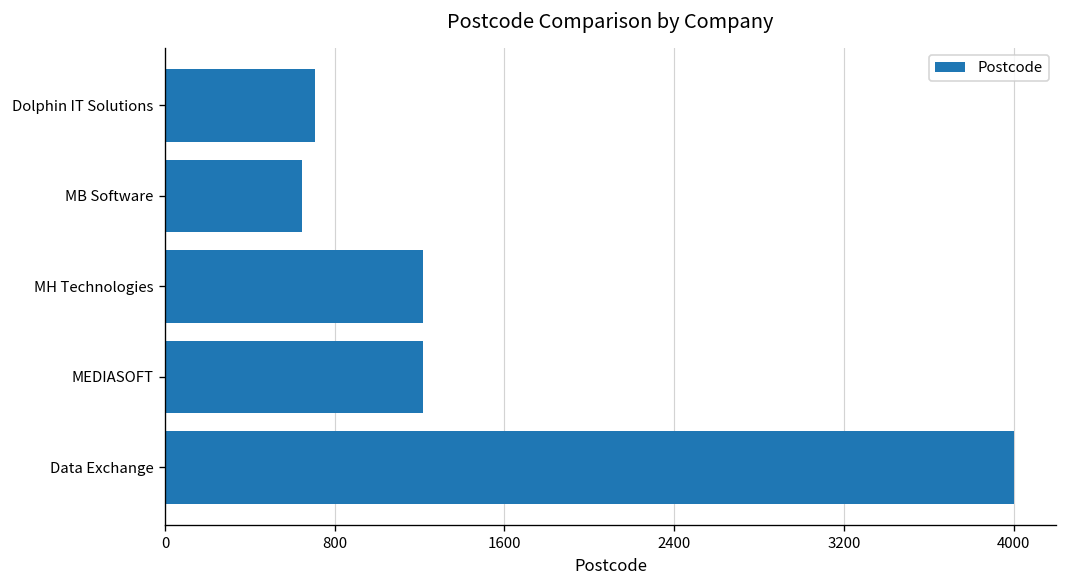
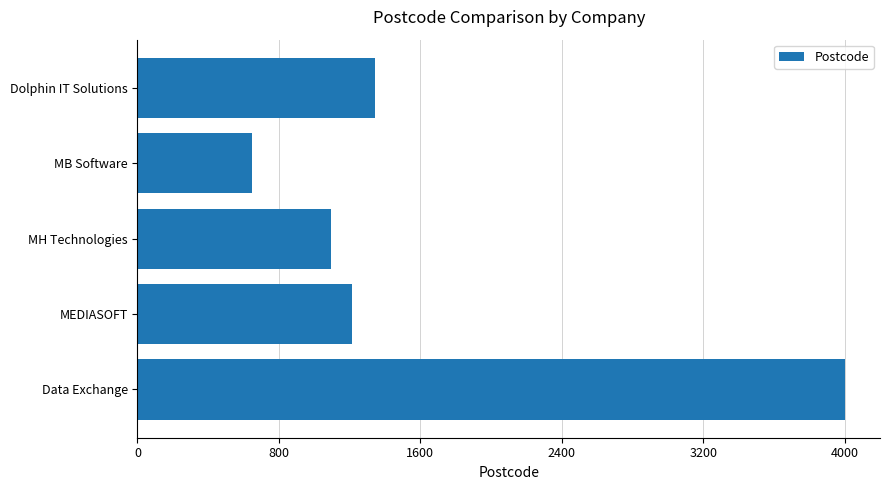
  {
-   "Dolphin IT Solutions": 710,
+   "Dolphin IT Solutions": 1340,
    "MB Software": 650,
-   "MH Technologies": 1220,
+   "MH Technologies": 1090,
    "MEDIASOFT": 1220,
    "Data Exchange": 4000
  }
